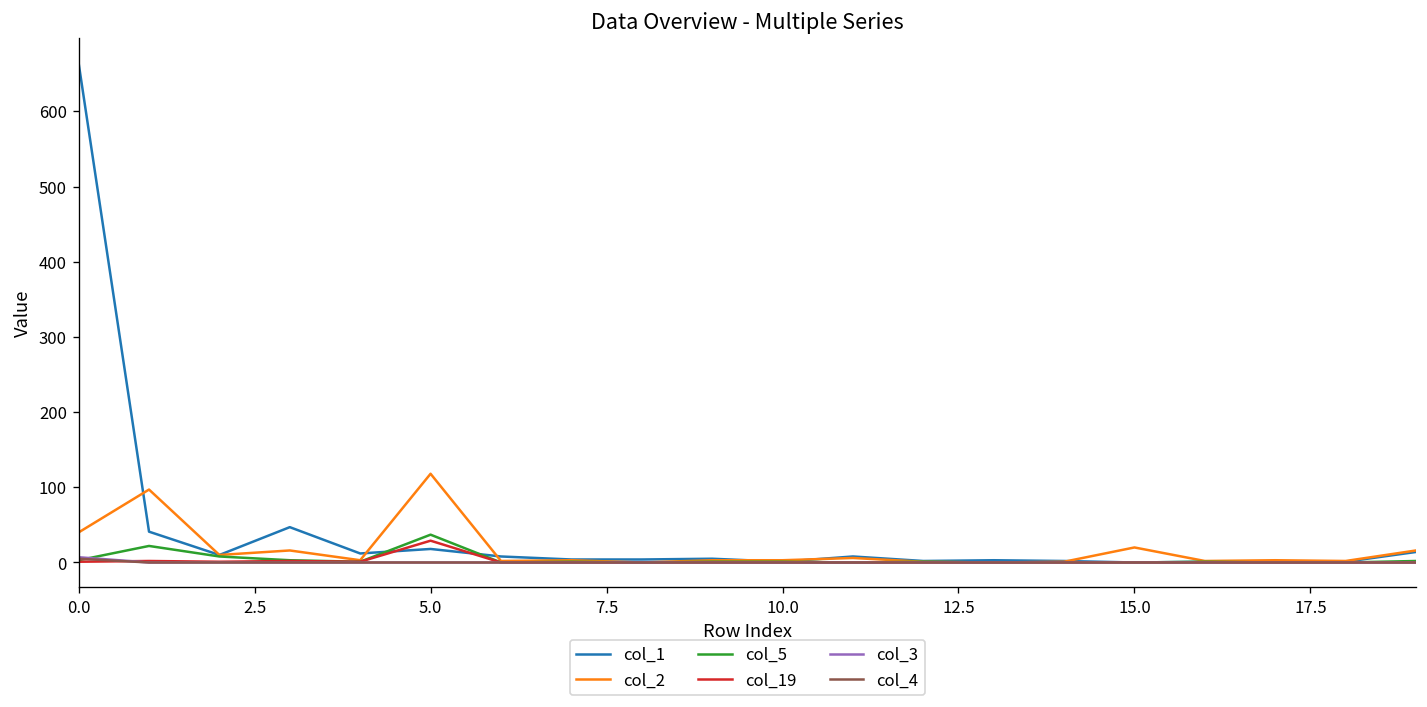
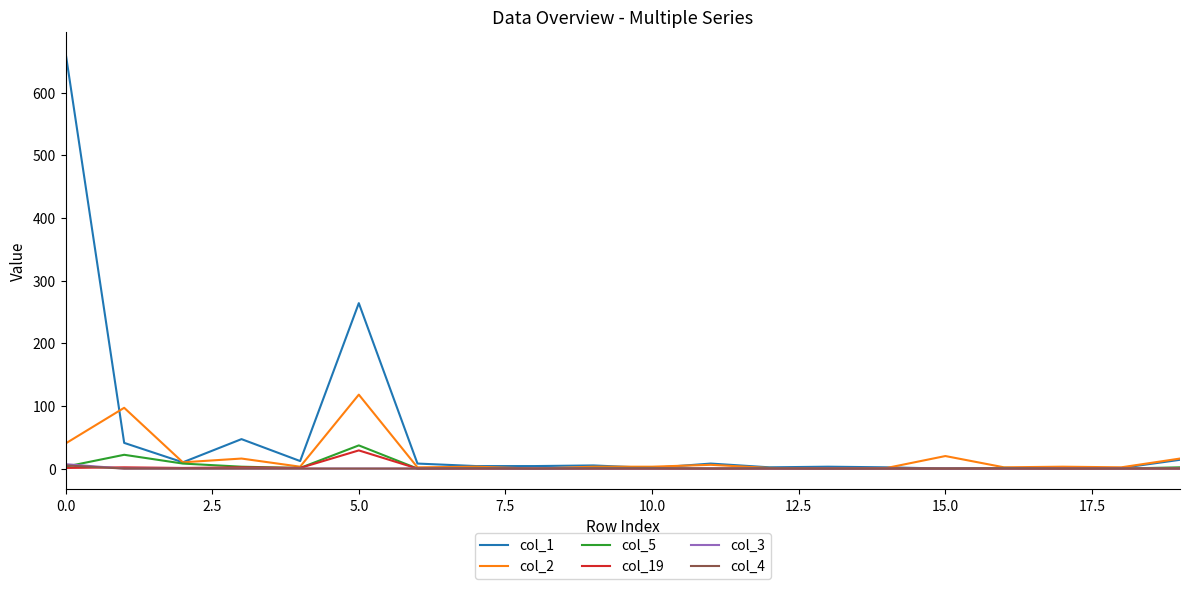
  {
    "col_1": {
      "0.0": 660,
-     "5.0": 20
+     "5.0": 260
    },
    "col_2": {
      "0.0": 40,
      "5.0": 120,
      "15.0": 20
    },
    "col_5": {
      "5.0": 40
    },
    "col_19": {
      "5.0": 30
    }
  }
